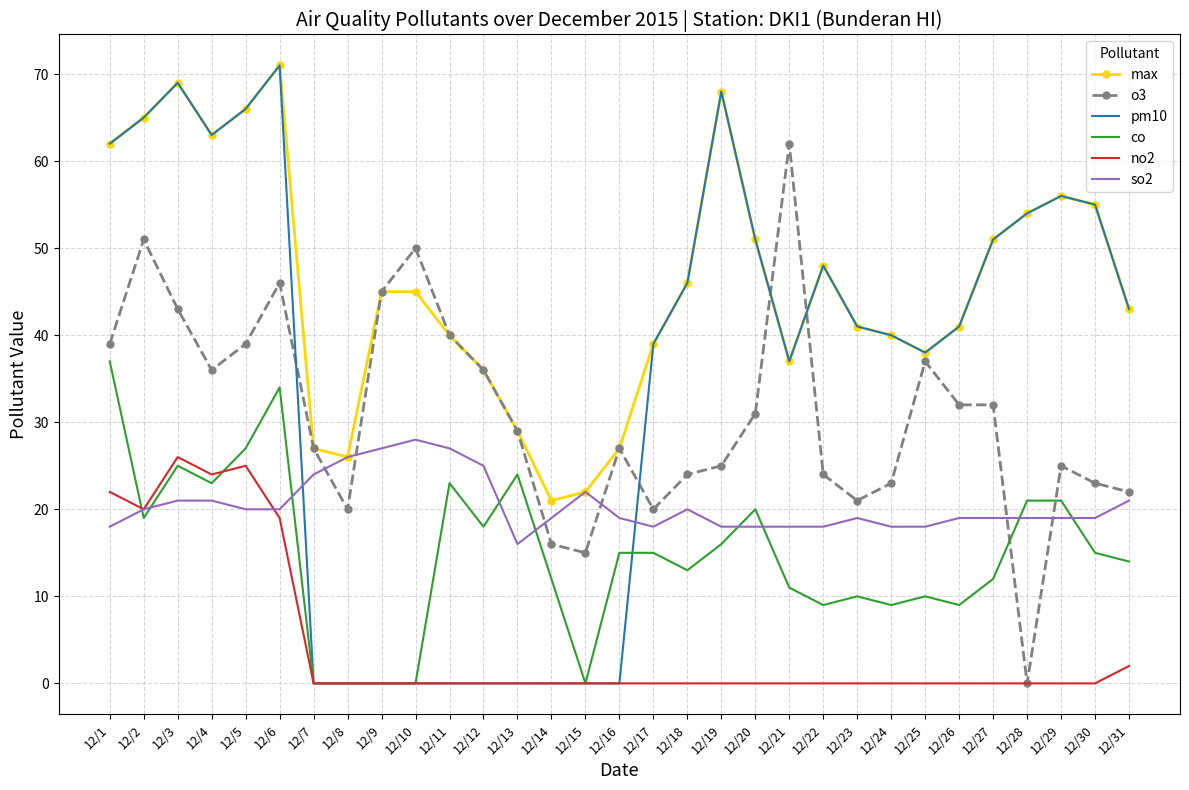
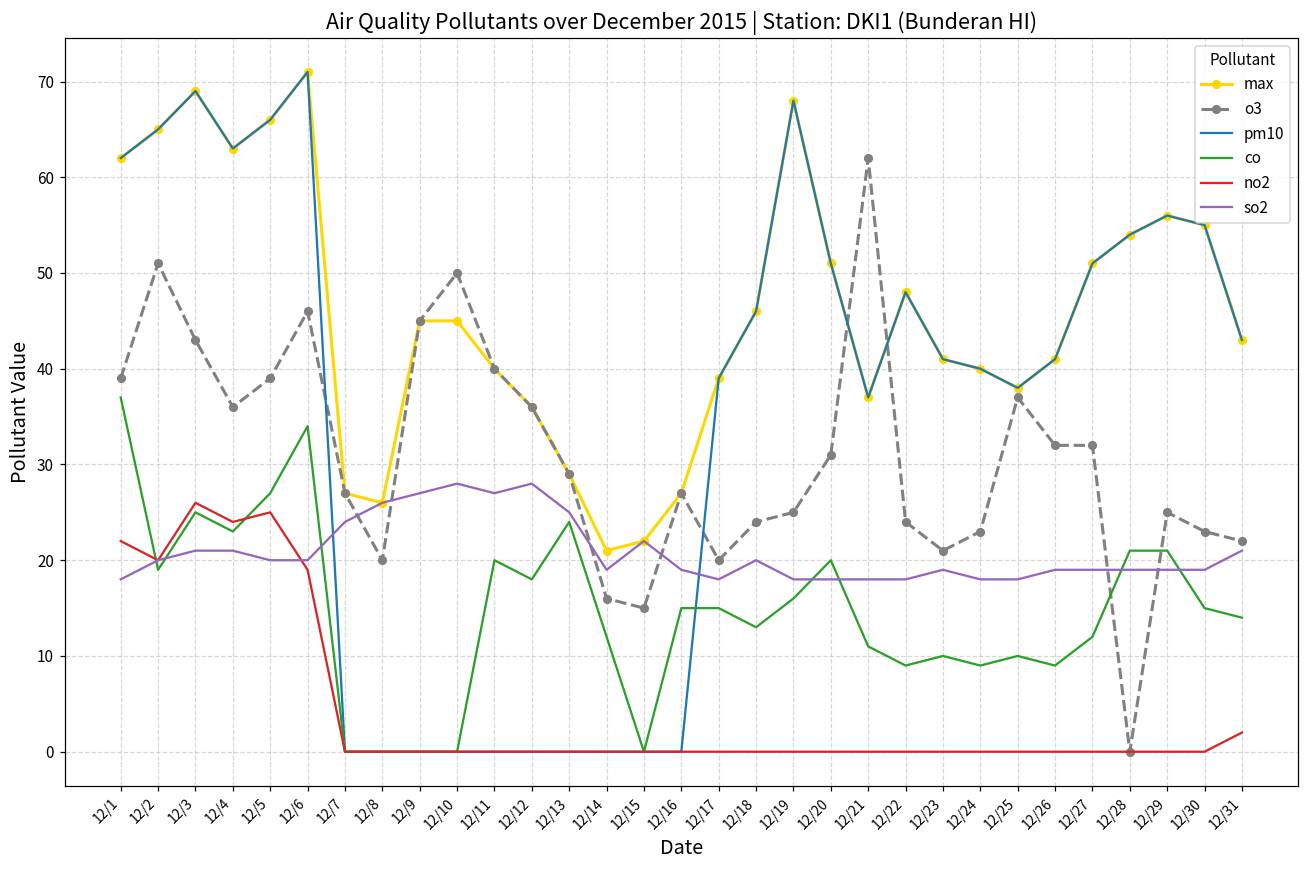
  {
    "max": {
      "12/10": 45,
      "12/14": 21
    },
    "o3": {
      "12/1": 39,
      "12/2": 51,
      "12/3": 43,
      "12/4": 36,
      "12/5": 39,
      "12/6": 46,
      "12/8": 20,
      "12/10": 50,
      "12/14": 16,
      "12/15": 15,
      "12/17": 20,
      "12/18": 24,
      "12/19": 25,
      "12/20": 31,
      "12/21": 62,
      "12/22": 24,
      "12/23": 21,
      "12/24": 23,
      "12/25": 37,
      "12/26": 32,
      "12/27": 32,
      "12/29": 25,
      "12/30": 23,
      "12/31": 22
    },
    "co": {
      "12/1": 37,
      "12/2": 19,
      "12/3": 25,
      "12/4": 23,
      "12/5": 27,
      "12/6": 34,
-     "12/11": 23,
+     "12/11": 20,
      "12/12": 18,
      "12/13": 24,
      "12/14": 12,
      "12/16": 15,
      "12/17": 15,
      "12/18": 13,
      "12/19": 16,
      "12/20": 20,
      "12/21": 11,
      "12/22": 9,
      "12/23": 10,
      "12/24": 9,
      "12/25": 10,
      "12/26": 9,
      "12/27": 12,
      "12/28": 21,
      "12/29": 21,
      "12/30": 15,
      "12/31": 14
    },
    "no2": {
      "12/1": 22,
      "12/3": 26,
      "12/4": 24,
      "12/5": 25,
      "12/6": 19,
      "12/17": 0,
      "12/18": 0,
      "12/19": 0,
      "12/20": 0,
      "12/21": 0,
      "12/22": 0,
      "12/23": 0,
      "12/24": 0,
      "12/25": 0,
      "12/26": 0,
      "12/27": 0,
      "12/29": 0,
      "12/30": 0,
      "12/31": 2
    },
    "so2": {
      "12/1": 18,
      "12/3": 21,
      "12/4": 21,
      "12/5": 20,
      "12/6": 20,
      "12/7": 24,
      "12/9": 27,
      "12/10": 28,
      "12/11": 27,
-     "12/12": 25,
-     "12/13": 16,
+     "12/12": 28,
+     "12/13": 25,
      "12/14": 19,
      "12/16": 19,
      "12/17": 18,
      "12/18": 20,
      "12/19": 18,
      "12/20": 18,
      "12/21": 18,
      "12/22": 18,
      "12/23": 19,
      "12/24": 18,
      "12/25": 18,
      "12/26": 19,
      "12/27": 19,
      "12/28": 19,
      "12/29": 19,
      "12/30": 19,
      "12/31": 21
    }
  }
